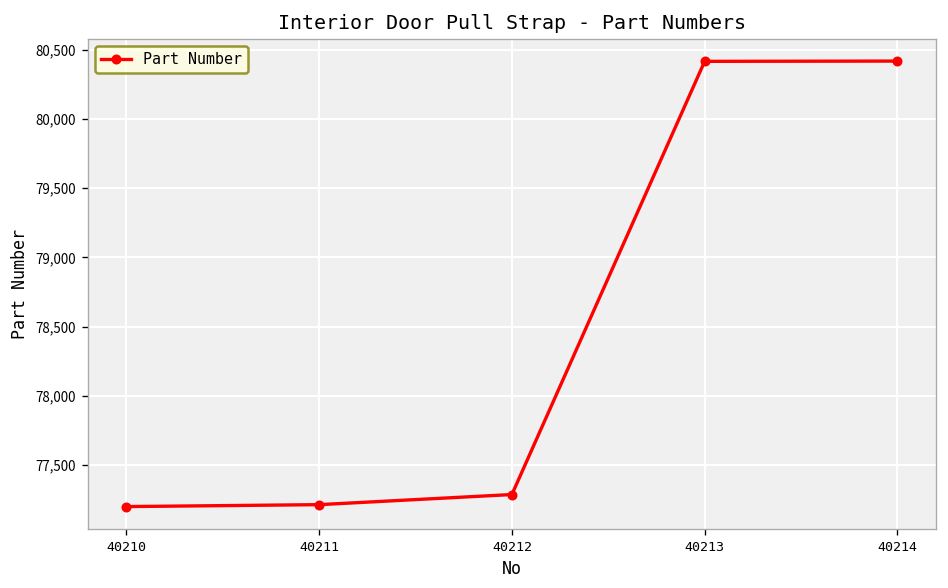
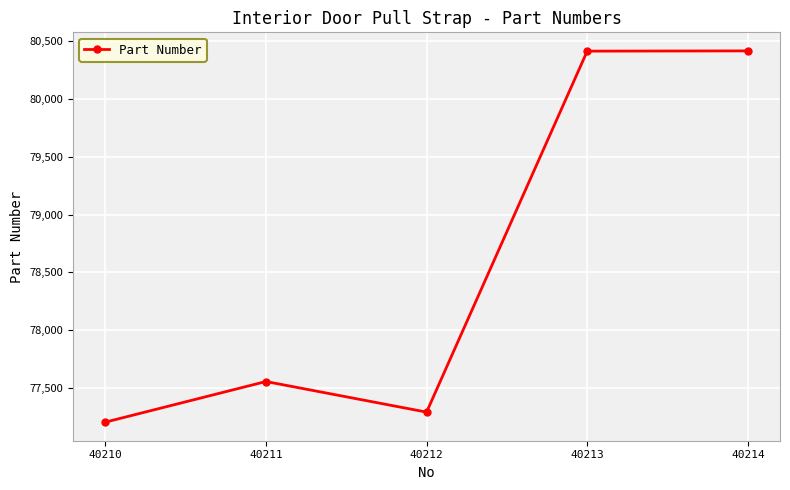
  {
    "40210": "77,200",
-   "40211": "77,220",
+   "40211": "77,550",
    "40212": "77,290",
    "40213": "80,420",
    "40214": "80,420"
  }
